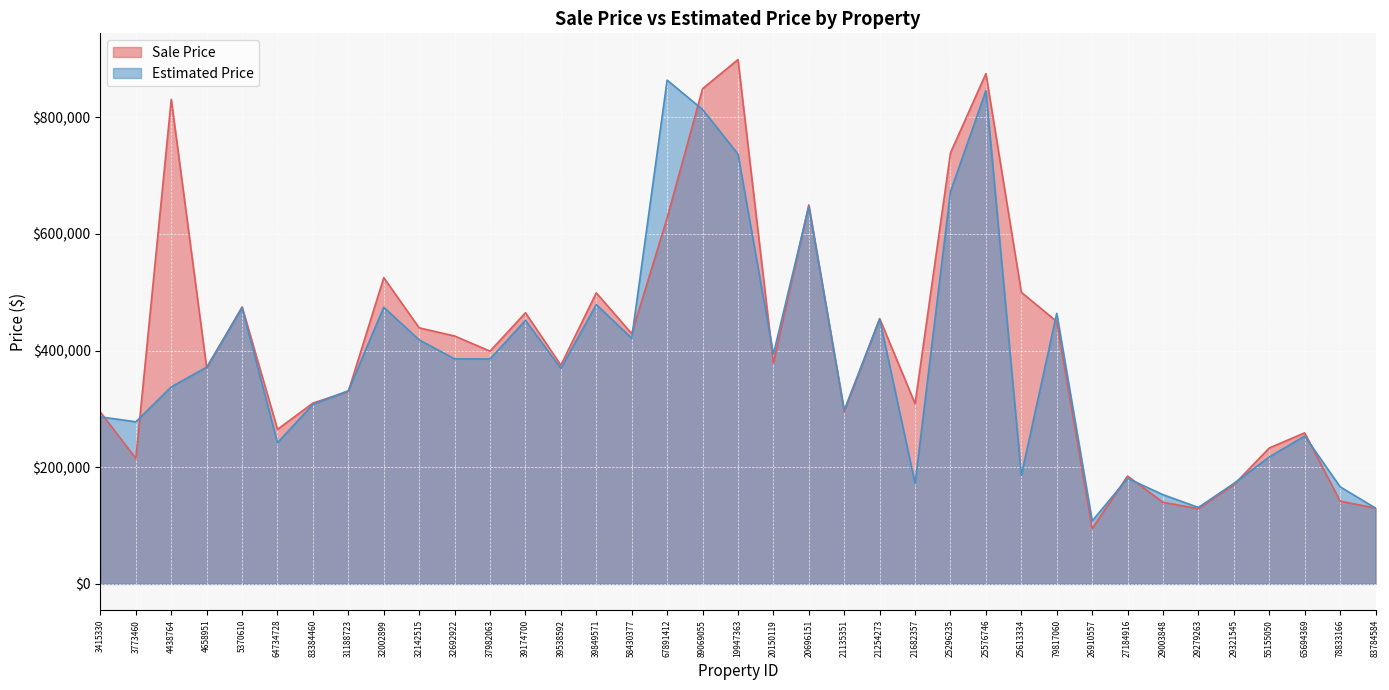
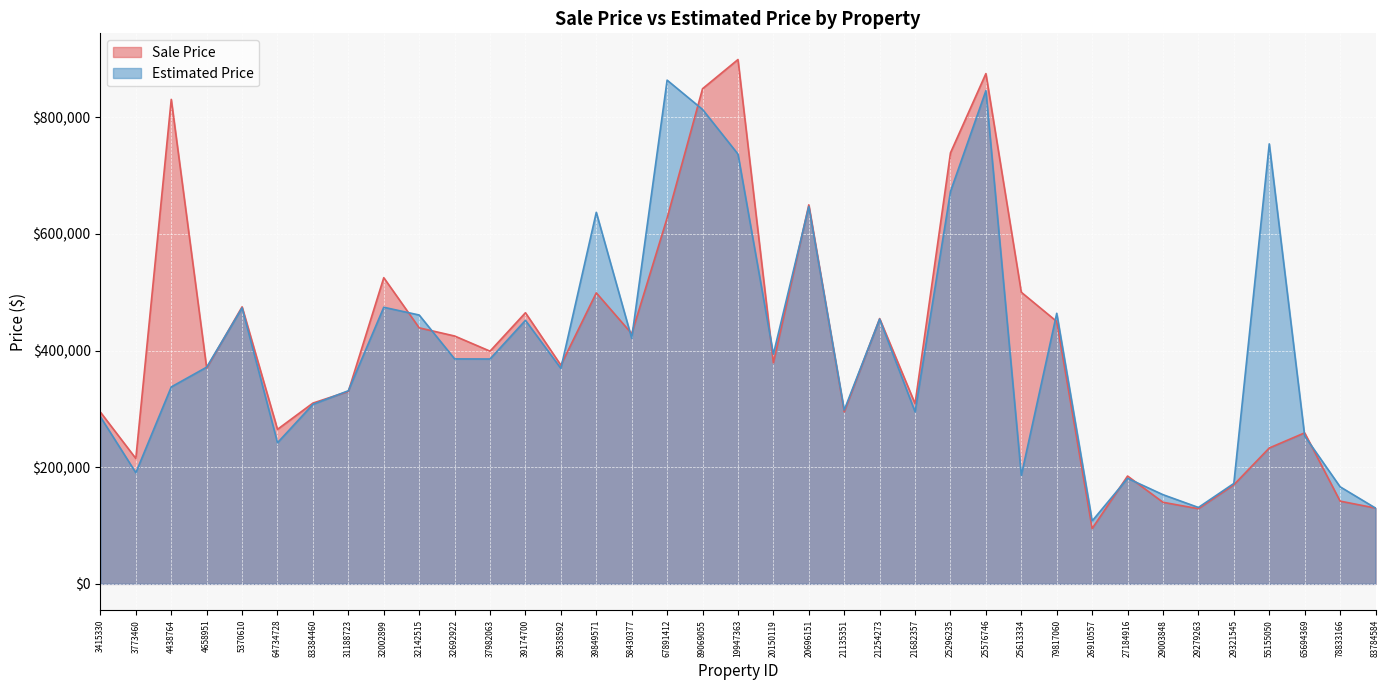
  {
    "Sale Price": {
      "3415330": "$290,000",
      "3773460": "$220,000",
      "4438764": "$830,000",
      "64734728": "$270,000",
      "32002899": "$530,000",
      "32142515": "$440,000",
      "32692922": "$430,000",
      "37982063": "$400,000",
      "39174700": "$460,000",
      "39538592": "$380,000",
      "39849571": "$500,000",
      "58430377": "$430,000",
      "67891412": "$630,000",
      "89069055": "$850,000",
      "19947363": "$900,000",
      "20150119": "$380,000",
      "21682357": "$310,000",
      "25296235": "$740,000",
      "25576746": "$870,000",
      "25613334": "$500,000",
      "79817060": "$450,000",
      "26910557": "$90,000",
      "29003848": "$140,000",
      "55155050": "$230,000",
      "65694369": "$260,000",
      "78833166": "$140,000"
    },
    "Estimated Price": {
      "3415330": "$290,000",
-     "3773460": "$280,000",
+     "3773460": "$190,000",
      "4438764": "$340,000",
      "64734728": "$240,000",
      "32002899": "$470,000",
-     "32142515": "$420,000",
+     "32142515": "$460,000",
      "32692922": "$390,000",
      "37982063": "$390,000",
      "39174700": "$450,000",
      "39538592": "$370,000",
-     "39849571": "$480,000",
+     "39849571": "$640,000",
      "58430377": "$420,000",
      "67891412": "$860,000",
      "89069055": "$810,000",
      "19947363": "$740,000",
      "20150119": "$390,000",
-     "21682357": "$170,000",
+     "21682357": "$300,000",
      "25296235": "$670,000",
      "25576746": "$850,000",
      "25613334": "$190,000",
      "79817060": "$460,000",
      "26910557": "$110,000",
      "29003848": "$150,000",
-     "55155050": "$220,000",
+     "55155050": "$750,000",
      "65694369": "$250,000",
      "78833166": "$170,000"
    }
  }
